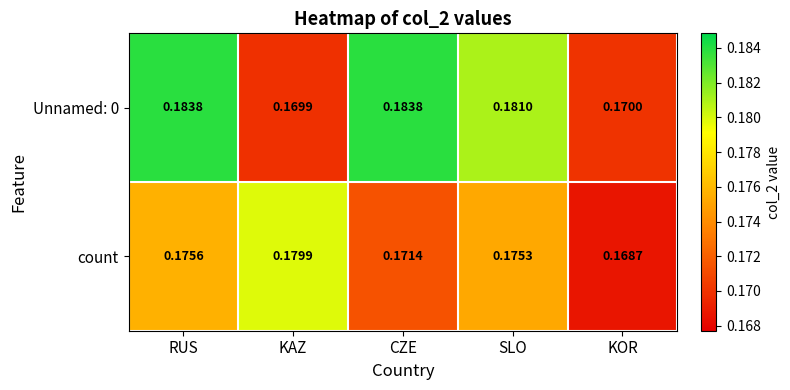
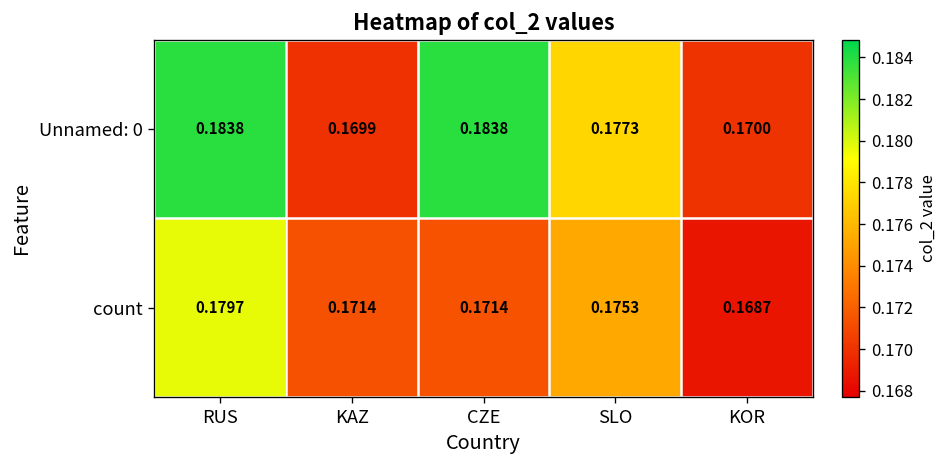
  {
    "Unnamed: 0": {
      "RUS": 0.1838,
      "KAZ": 0.1699,
      "CZE": 0.1838,
-     "SLO": 0.1810,
+     "SLO": 0.1773,
      "KOR": 0.1700
    },
    "count": {
-     "RUS": 0.1756,
-     "KAZ": 0.1799,
+     "RUS": 0.1797,
+     "KAZ": 0.1714,
      "CZE": 0.1714,
      "SLO": 0.1753,
      "KOR": 0.1687
    }
  }
